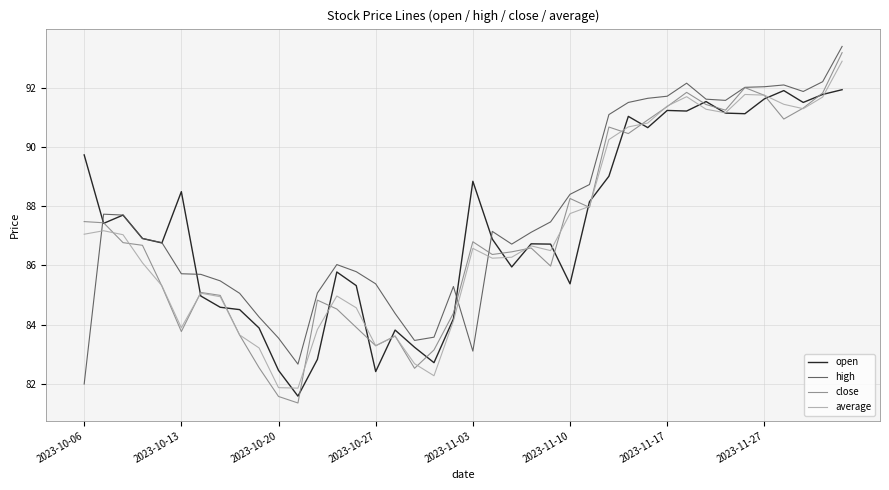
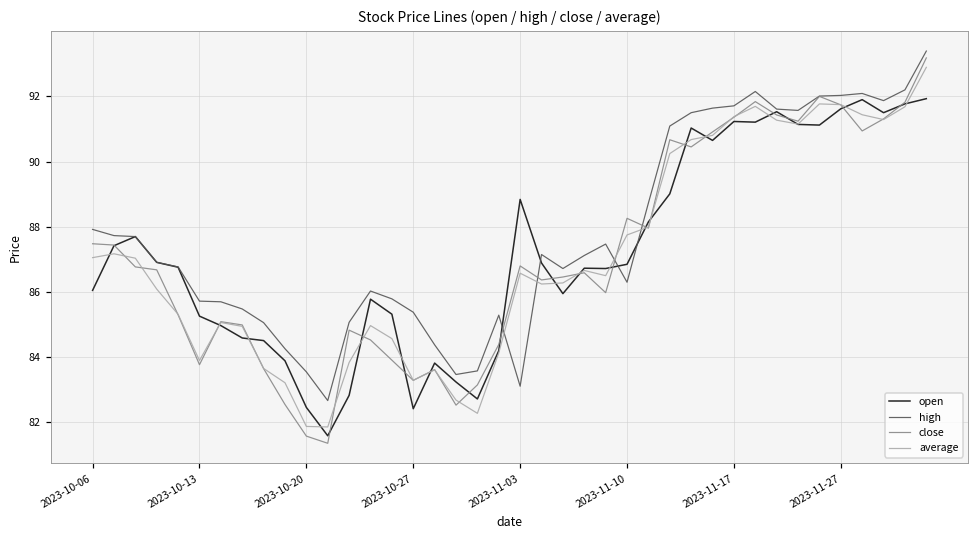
  {
    "open": {
-     "2023-10-06": 89.7,
-     "2023-10-13": 88.5,
+     "2023-10-06": 86.1,
+     "2023-10-13": 85.3,
      "2023-10-20": 82.5,
      "2023-10-27": 82.4,
      "2023-11-03": 88.8,
-     "2023-11-10": 85.4,
+     "2023-11-10": 86.9,
      "2023-11-17": 91.2,
      "2023-11-27": 91.6
    },
    "high": {
-     "2023-10-06": 82.0,
+     "2023-10-06": 87.9,
      "2023-10-13": 85.7,
      "2023-10-20": 83.6,
      "2023-10-27": 85.4,
      "2023-11-03": 83.1,
-     "2023-11-10": 88.4,
+     "2023-11-10": 86.3,
      "2023-11-17": 91.7,
      "2023-11-27": 92.0
    }
  }
